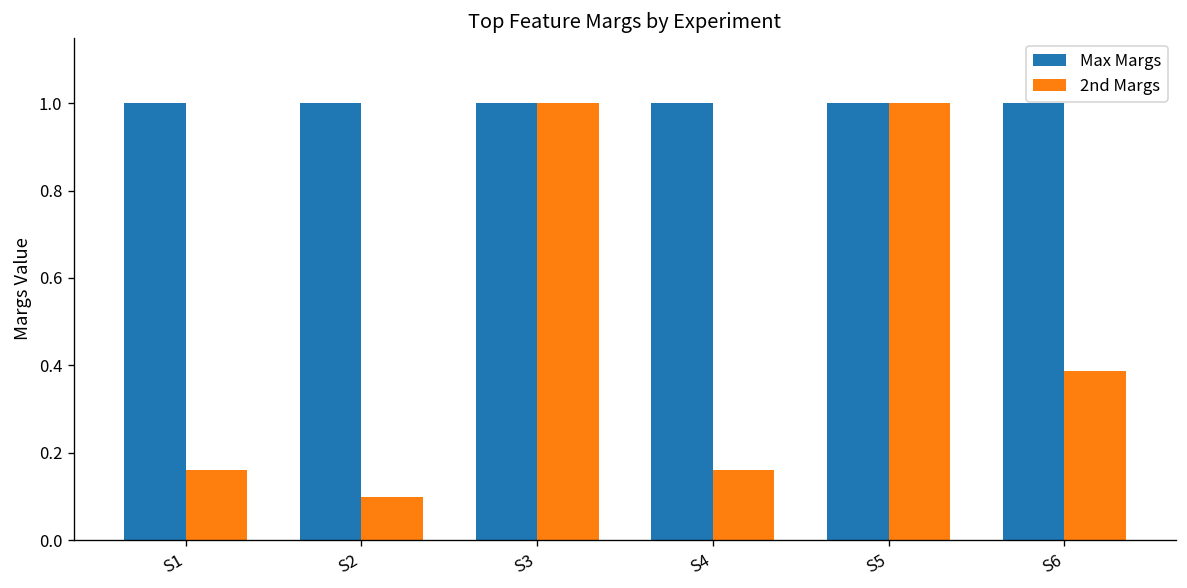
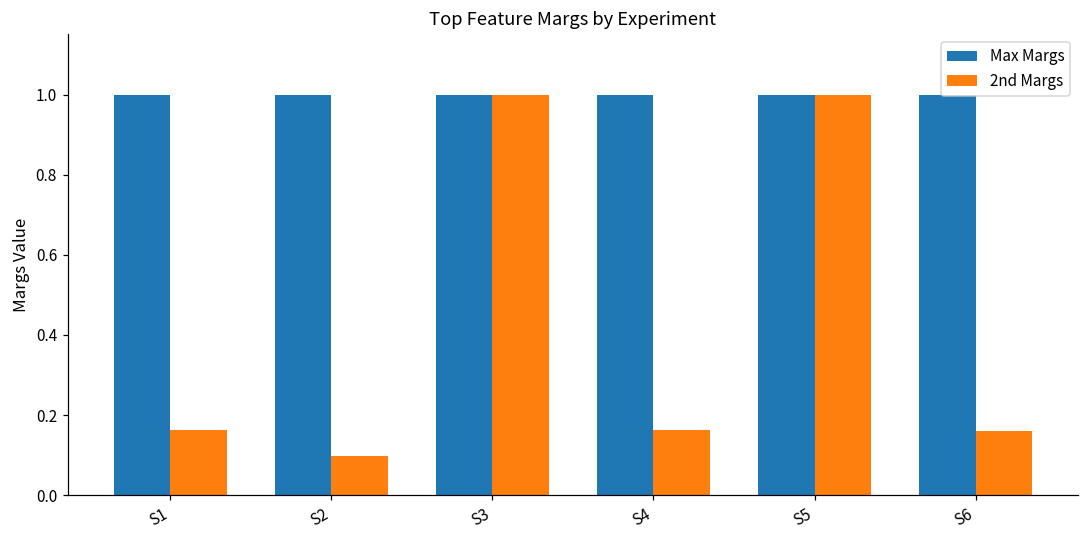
  {
    "Max Margs": {
      "S1": 1.00,
      "S2": 1.00,
      "S3": 1.00,
      "S4": 1.00,
      "S5": 1.00,
      "S6": 1.00
    },
    "2nd Margs": {
      "S1": 0.16,
      "S2": 0.10,
      "S3": 1.00,
      "S4": 0.16,
      "S5": 1.00,
-     "S6": 0.39
+     "S6": 0.16
    }
  }
